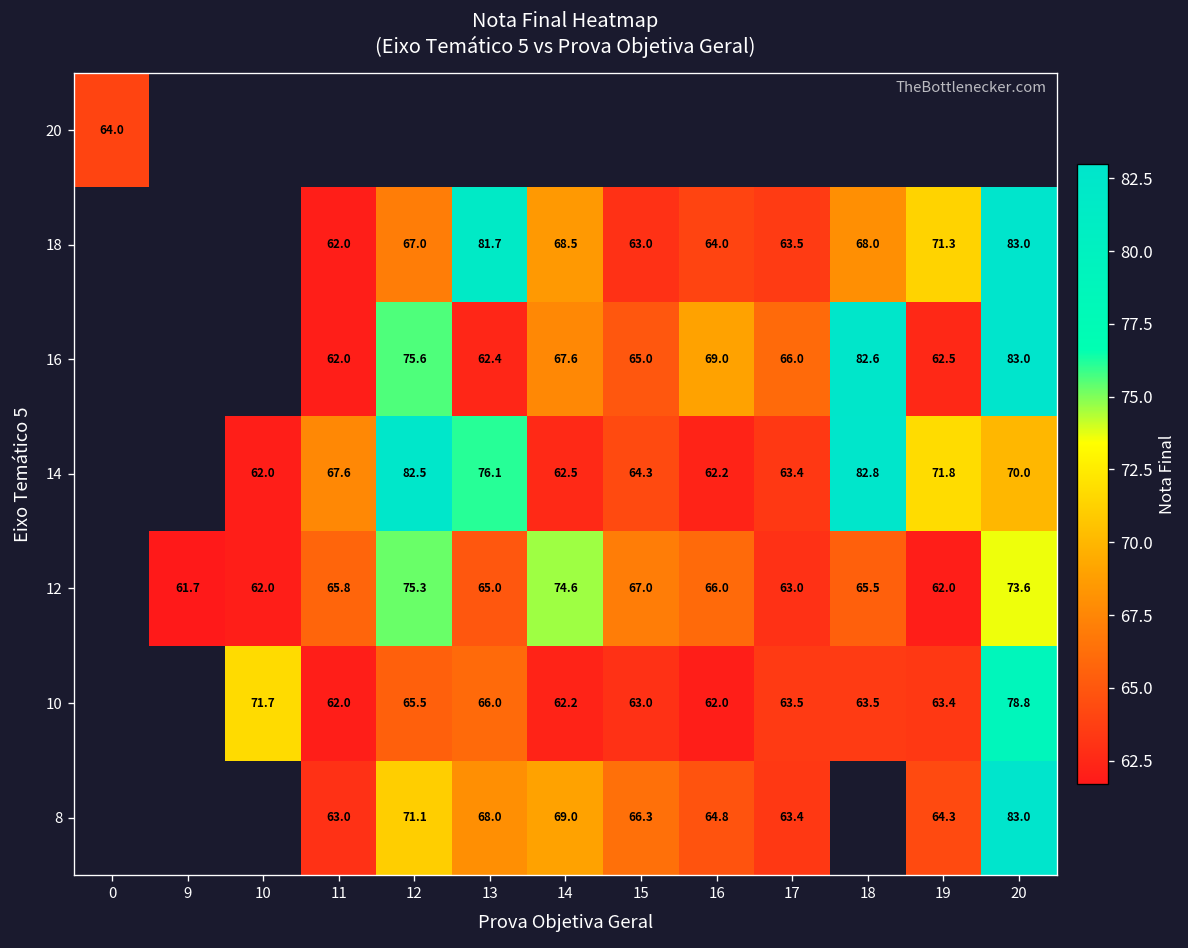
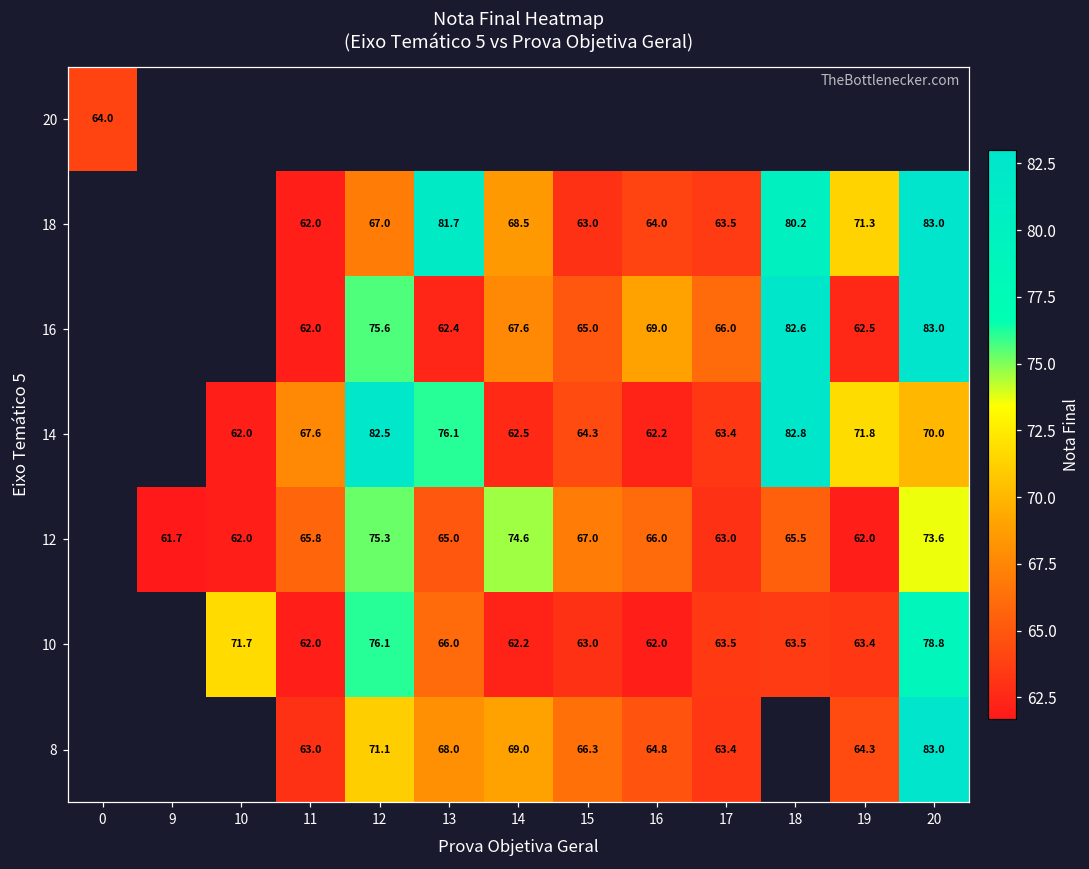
  {
    "20": {
      "0": 64.0
    },
    "18": {
      "11": 62.0,
      "12": 67.0,
      "13": 81.7,
      "14": 68.5,
      "15": 63.0,
      "16": 64.0,
      "17": 63.5,
-     "18": 68.0,
+     "18": 80.2,
      "19": 71.3,
      "20": 83.0
    },
    "16": {
      "11": 62.0,
      "12": 75.6,
      "13": 62.4,
      "14": 67.6,
      "15": 65.0,
      "16": 69.0,
      "17": 66.0,
      "18": 82.6,
      "19": 62.5,
      "20": 83.0
    },
    "14": {
      "10": 62.0,
      "11": 67.6,
      "12": 82.5,
      "13": 76.1,
      "14": 62.5,
      "15": 64.3,
      "16": 62.2,
      "17": 63.4,
      "18": 82.8,
      "19": 71.8,
      "20": 70.0
    },
    "12": {
      "9": 61.7,
      "10": 62.0,
      "11": 65.8,
      "12": 75.3,
      "13": 65.0,
      "14": 74.6,
      "15": 67.0,
      "16": 66.0,
      "17": 63.0,
      "18": 65.5,
      "19": 62.0,
      "20": 73.6
    },
    "10": {
      "10": 71.7,
      "11": 62.0,
-     "12": 65.5,
+     "12": 76.1,
      "13": 66.0,
      "14": 62.2,
      "15": 63.0,
      "16": 62.0,
      "17": 63.5,
      "18": 63.5,
      "19": 63.4,
      "20": 78.8
    },
    "8": {
      "11": 63.0,
      "12": 71.1,
      "13": 68.0,
      "14": 69.0,
      "15": 66.3,
      "16": 64.8,
      "17": 63.4,
      "19": 64.3,
      "20": 83.0
    }
  }
